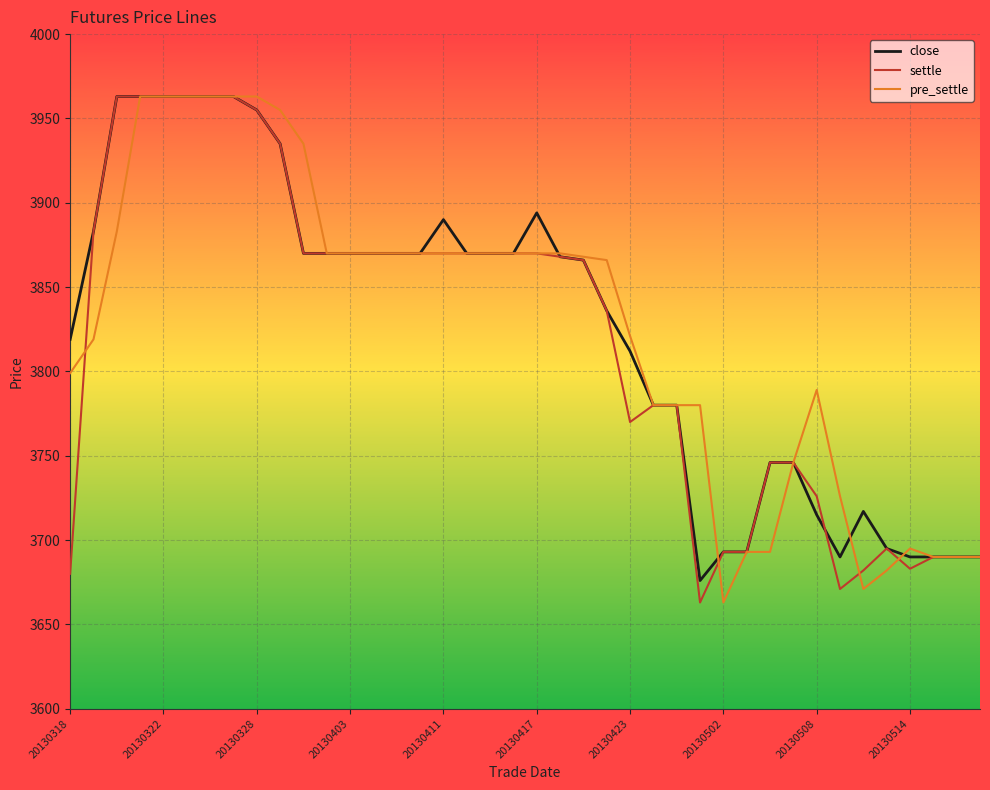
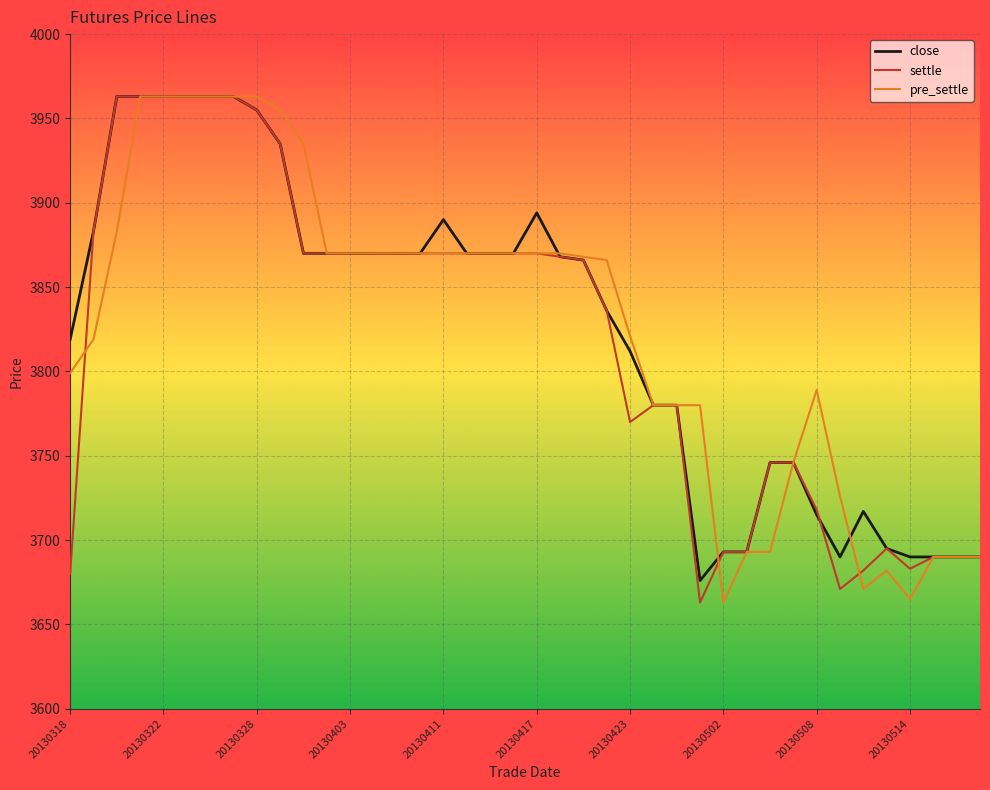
  {
    "close": {
      "20130318": 3819,
      "20130411": 3890,
      "20130417": 3894,
      "20130423": 3812,
      "20130508": 3715,
      "20130514": 3690
    },
    "settle": {
      "20130318": 3680,
      "20130423": 3770,
-     "20130508": 3726,
+     "20130508": 3718,
      "20130514": 3683
    },
    "pre_settle": {
      "20130318": 3799,
      "20130328": 3963,
      "20130423": 3821,
      "20130502": 3663,
      "20130508": 3789,
-     "20130514": 3695
+     "20130514": 3665
    }
  }
